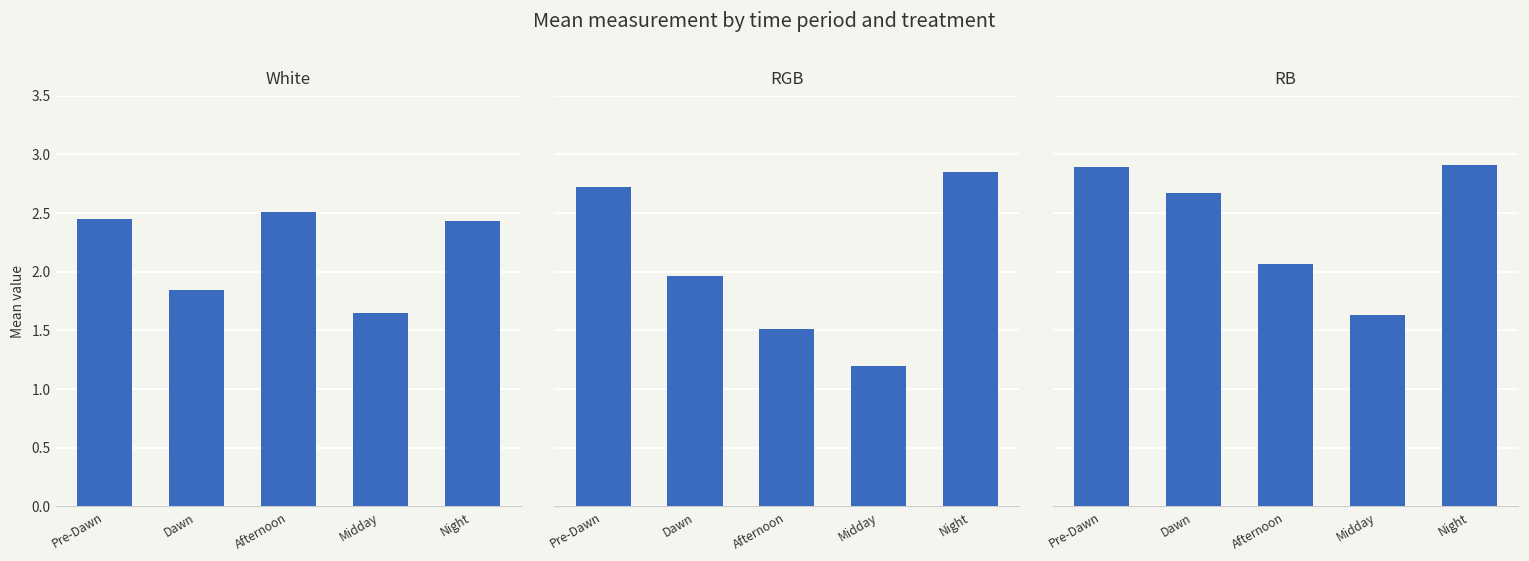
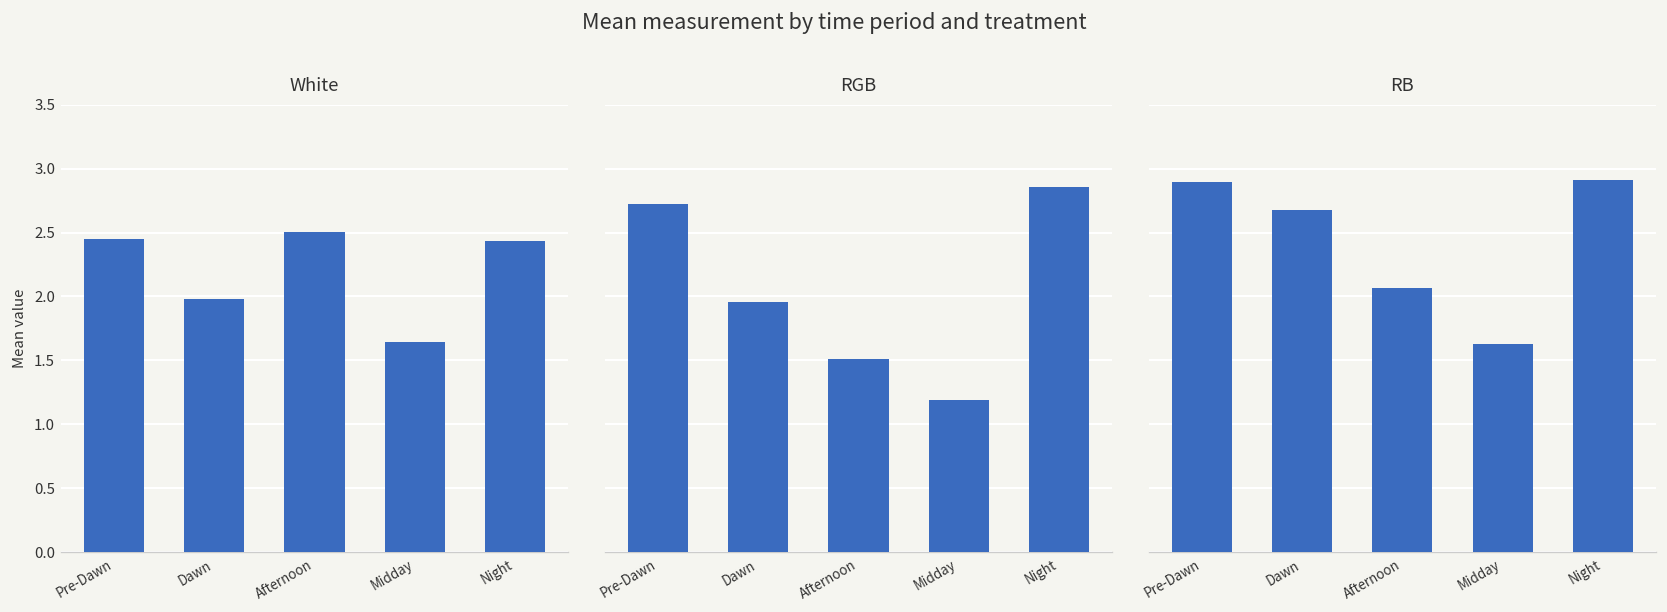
  {
    "White": {
      "Pre-Dawn": 2.45,
-     "Dawn": 1.85,
+     "Dawn": 1.98,
      "Afternoon": 2.51,
      "Midday": 1.65,
      "Night": 2.43
    }
  }
